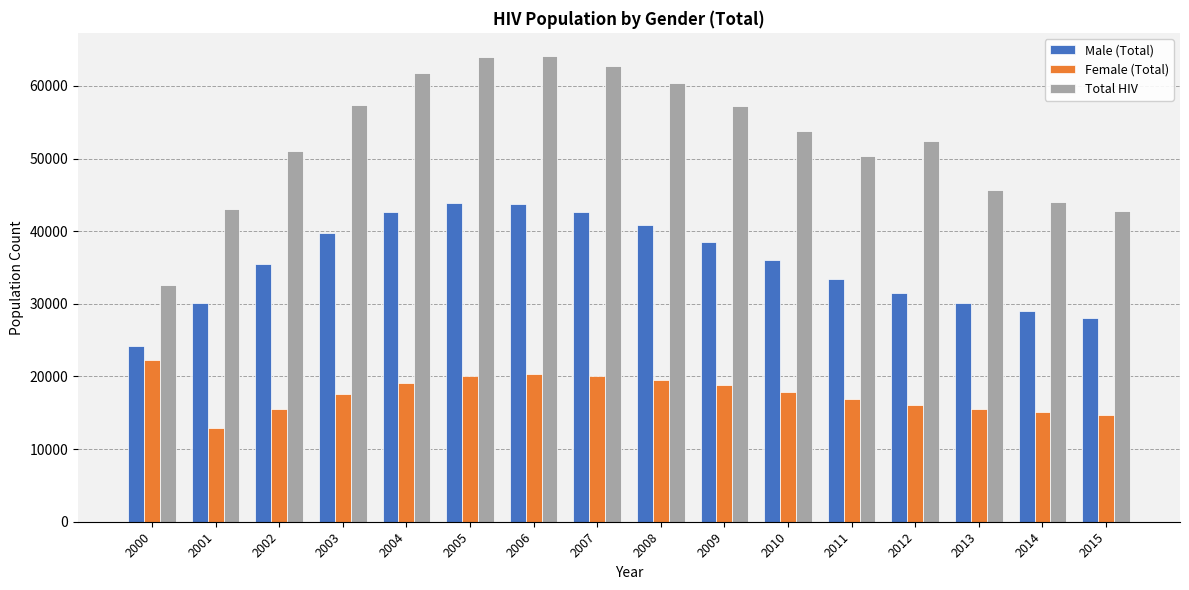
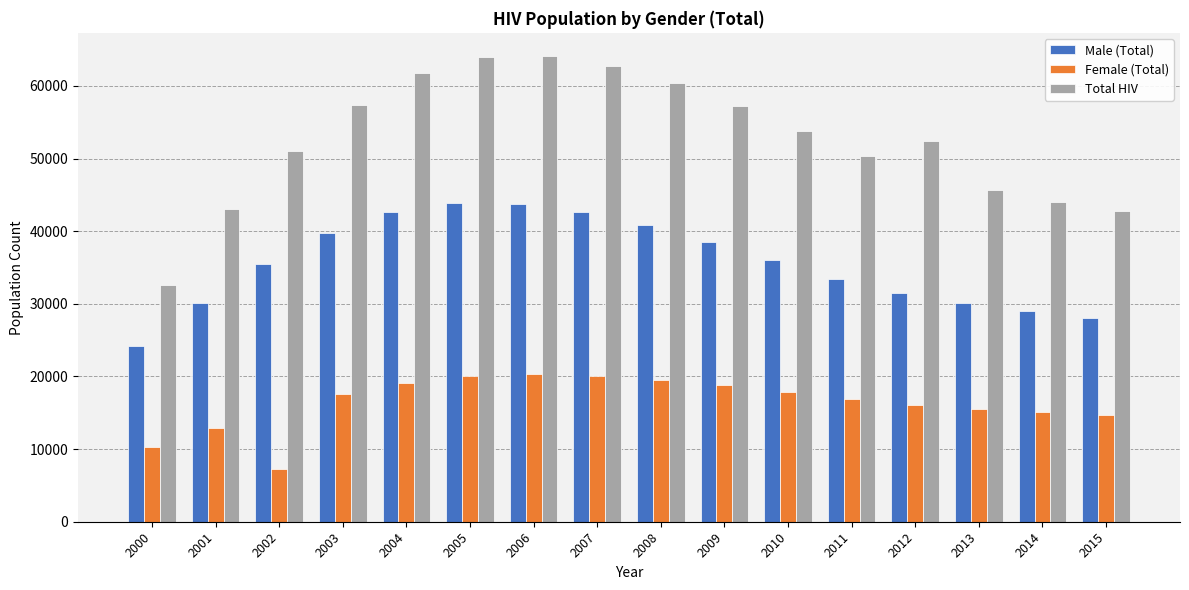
  {
    "Male (Total)": {
      "2000": 24000,
      "2001": 30000,
      "2002": 36000,
      "2003": 40000,
      "2004": 43000,
      "2005": 44000,
      "2006": 44000,
      "2007": 43000,
      "2008": 41000,
      "2009": 38000,
      "2010": 36000,
      "2011": 33000,
      "2012": 32000,
      "2013": 30000,
      "2014": 29000,
      "2015": 28000
    },
    "Female (Total)": {
-     "2000": 22000,
+     "2000": 10000,
      "2001": 13000,
-     "2002": 16000,
+     "2002": 7000,
      "2003": 18000,
      "2004": 19000,
      "2005": 20000,
      "2006": 20000,
      "2007": 20000,
      "2008": 20000,
      "2009": 19000,
      "2010": 18000,
      "2011": 17000,
      "2012": 16000,
      "2013": 16000,
      "2014": 15000,
      "2015": 15000
    },
    "Total HIV": {
      "2000": 33000,
      "2001": 43000,
      "2002": 51000,
      "2003": 57000,
      "2004": 62000,
      "2005": 64000,
      "2006": 64000,
      "2007": 63000,
      "2008": 60000,
      "2009": 57000,
      "2010": 54000,
      "2011": 50000,
      "2012": 52000,
      "2013": 46000,
      "2014": 44000,
      "2015": 43000
    }
  }
